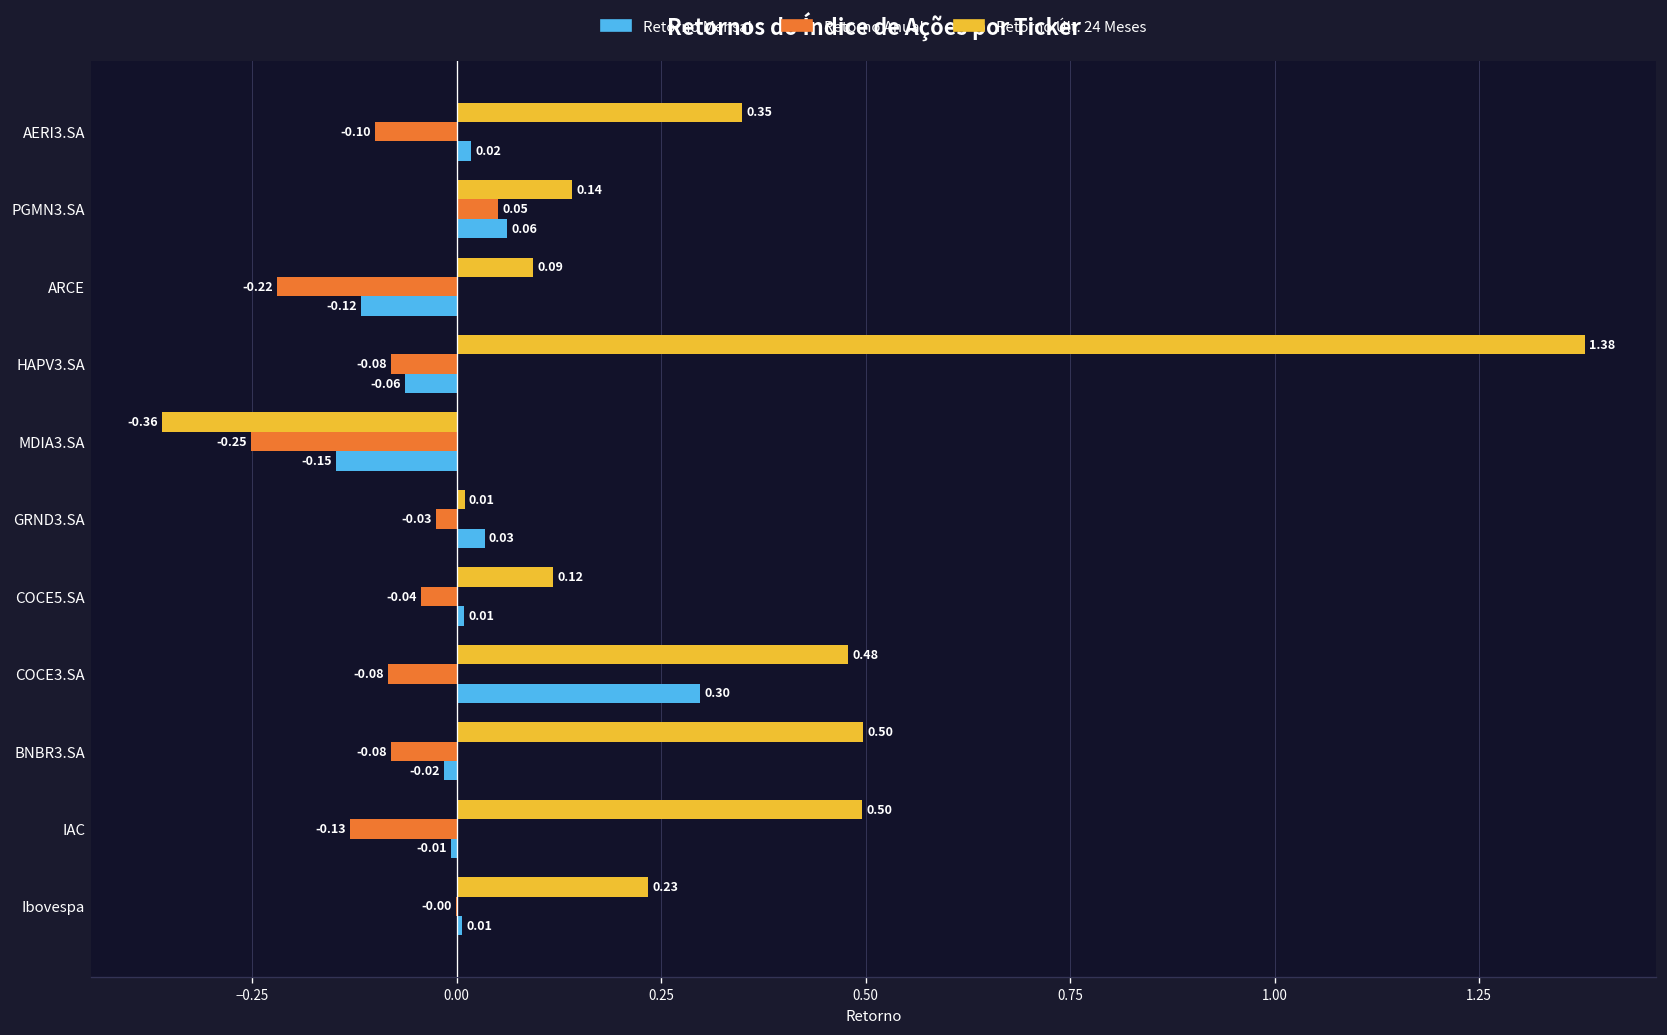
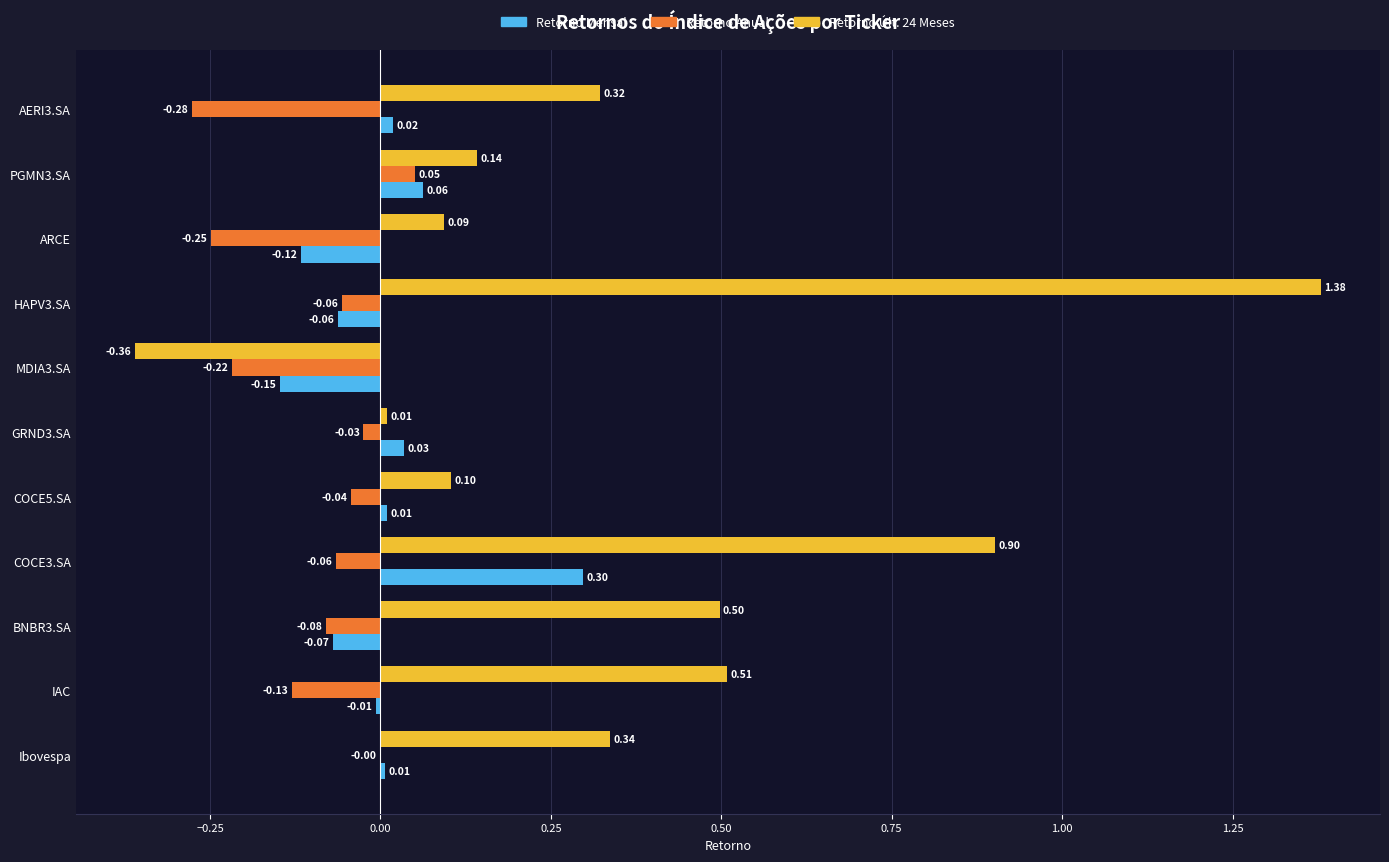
  {
    "Retorno Mensal": {
      "AERI3.SA": 0.02,
      "PGMN3.SA": 0.06,
      "ARCE": -0.12,
      "HAPV3.SA": -0.06,
      "MDIA3.SA": -0.15,
      "GRND3.SA": 0.03,
      "COCE5.SA": 0.01,
      "COCE3.SA": 0.30,
-     "BNBR3.SA": -0.02,
+     "BNBR3.SA": -0.07,
      "IAC": -0.01,
      "Ibovespa": 0.01
    },
    "Retorno Anual": {
-     "AERI3.SA": -0.10,
+     "AERI3.SA": -0.28,
      "PGMN3.SA": 0.05,
-     "ARCE": -0.22,
-     "HAPV3.SA": -0.08,
-     "MDIA3.SA": -0.25,
+     "ARCE": -0.25,
+     "HAPV3.SA": -0.06,
+     "MDIA3.SA": -0.22,
      "GRND3.SA": -0.03,
      "COCE5.SA": -0.04,
-     "COCE3.SA": -0.08,
+     "COCE3.SA": -0.06,
      "BNBR3.SA": -0.08,
      "IAC": -0.13,
      "Ibovespa": -0.00
    },
    "Retorno Últ. 24 Meses": {
-     "AERI3.SA": 0.35,
+     "AERI3.SA": 0.32,
      "PGMN3.SA": 0.14,
      "ARCE": 0.09,
      "HAPV3.SA": 1.38,
      "MDIA3.SA": -0.36,
      "GRND3.SA": 0.01,
-     "COCE5.SA": 0.12,
-     "COCE3.SA": 0.48,
+     "COCE5.SA": 0.10,
+     "COCE3.SA": 0.90,
      "BNBR3.SA": 0.50,
-     "IAC": 0.50,
-     "Ibovespa": 0.23
+     "IAC": 0.51,
+     "Ibovespa": 0.34
    }
  }
